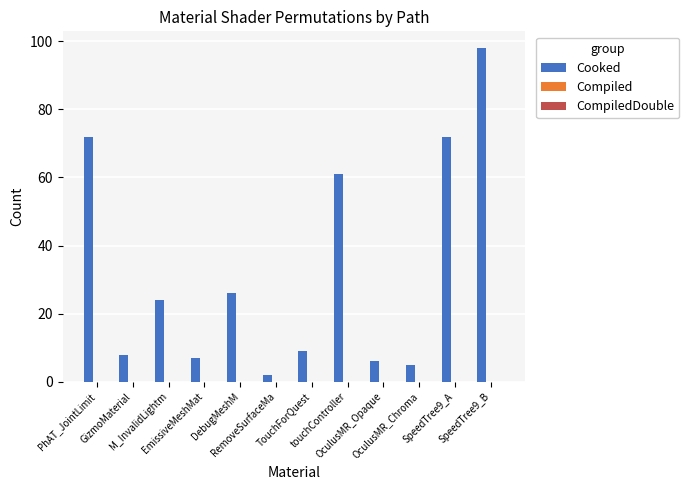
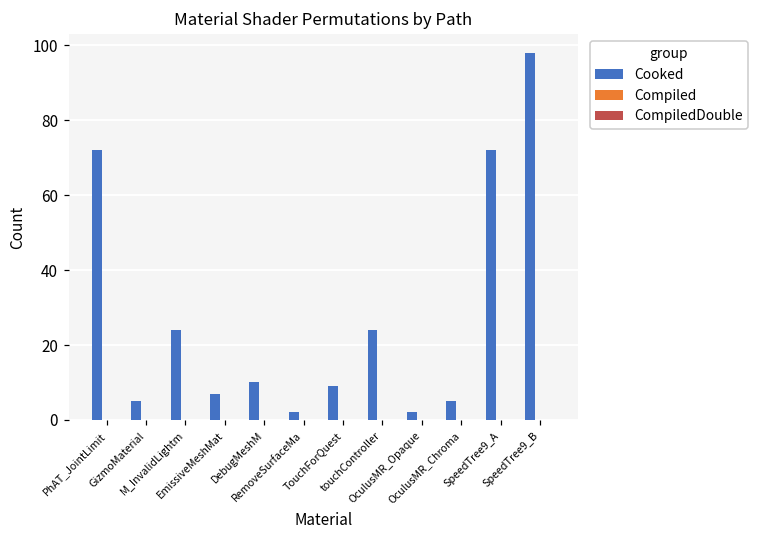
  {
    "Cooked": {
      "PhAT_JointLimit": 72,
-     "GizmoMaterial": 8,
+     "GizmoMaterial": 5,
      "M_InvalidLightm": 24,
      "EmissiveMeshMat": 7,
-     "DebugMeshM": 26,
+     "DebugMeshM": 10,
      "RemoveSurfaceMa": 2,
      "TouchForQuest": 9,
-     "touchController": 61,
-     "OculusMR_Opaque": 6,
+     "touchController": 24,
+     "OculusMR_Opaque": 2,
      "OculusMR_Chroma": 5,
      "SpeedTree9_A": 72,
      "SpeedTree9_B": 98
    },
    "Compiled": {
      "PhAT_JointLimit": 0,
      "GizmoMaterial": 0,
      "M_InvalidLightm": 0,
      "EmissiveMeshMat": 0,
      "DebugMeshM": 0,
      "RemoveSurfaceMa": 0,
      "TouchForQuest": 0,
      "touchController": 0,
      "OculusMR_Opaque": 0,
      "OculusMR_Chroma": 0,
      "SpeedTree9_A": 0,
      "SpeedTree9_B": 0
    },
    "CompiledDouble": {
      "PhAT_JointLimit": 0,
      "GizmoMaterial": 0,
      "M_InvalidLightm": 0,
      "EmissiveMeshMat": 0,
      "DebugMeshM": 0,
      "RemoveSurfaceMa": 0,
      "TouchForQuest": 0,
      "touchController": 0,
      "OculusMR_Opaque": 0,
      "OculusMR_Chroma": 0,
      "SpeedTree9_A": 0,
      "SpeedTree9_B": 0
    }
  }
